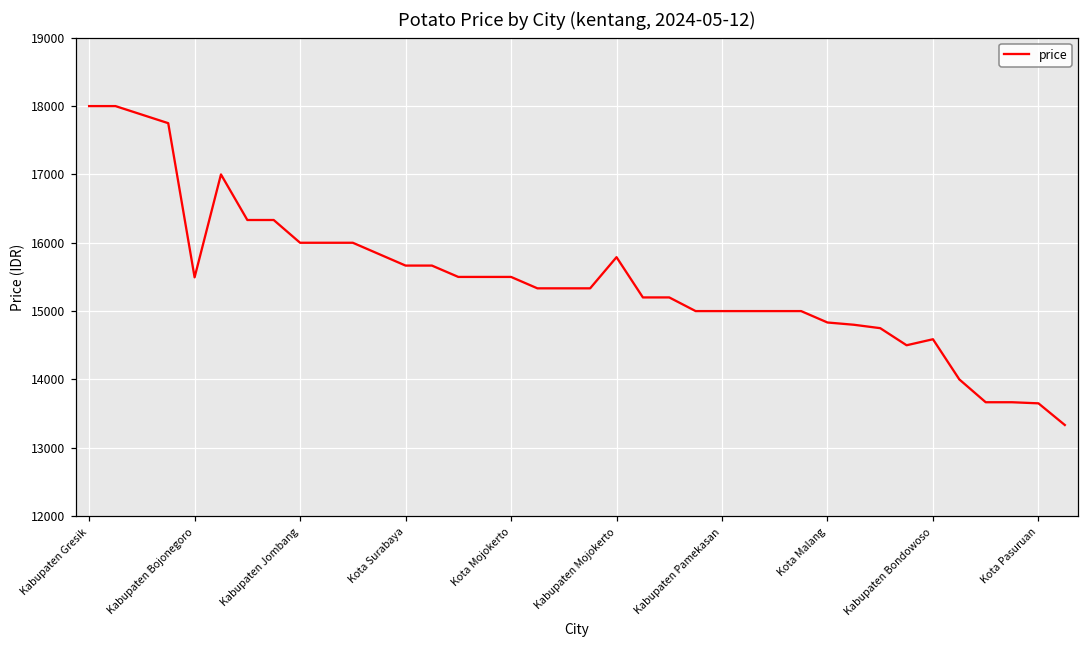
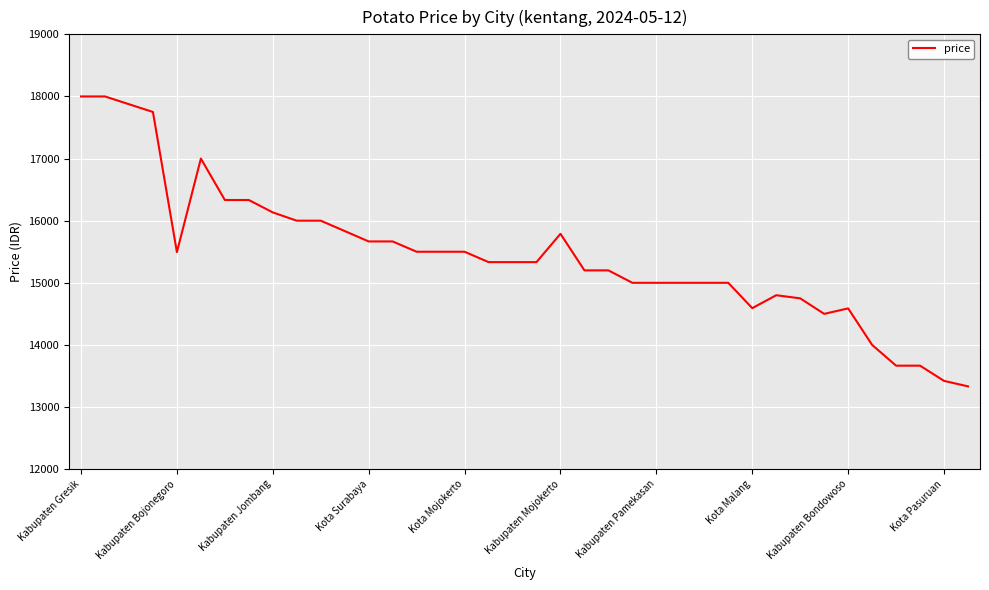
  {
    "Kabupaten Gresik": 18000,
    "Kabupaten Bojonegoro": 15500,
-   "Kabupaten Jombang": 16000,
+   "Kabupaten Jombang": 16100,
    "Kota Surabaya": 15700,
    "Kota Mojokerto": 15500,
    "Kabupaten Mojokerto": 15800,
    "Kabupaten Pamekasan": 15000,
-   "Kota Malang": 14800,
+   "Kota Malang": 14600,
    "Kabupaten Bondowoso": 14600,
-   "Kota Pasuruan": 13700
+   "Kota Pasuruan": 13400
  }
